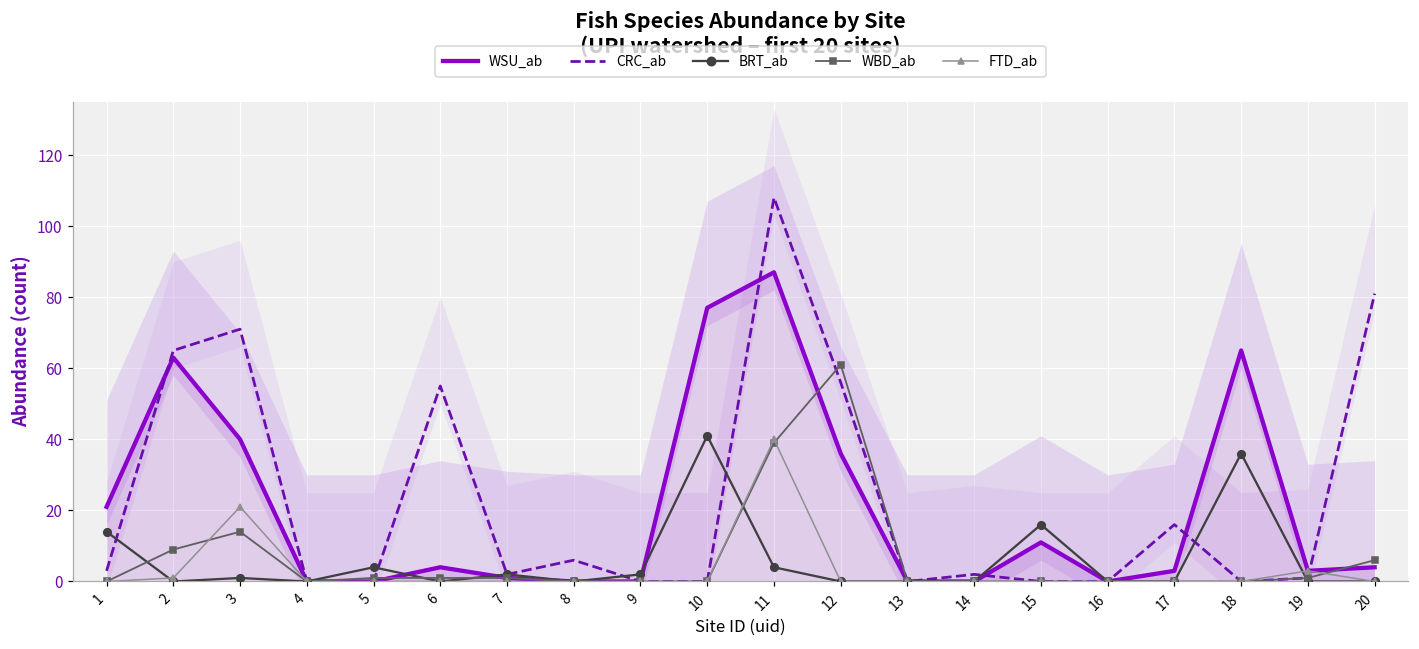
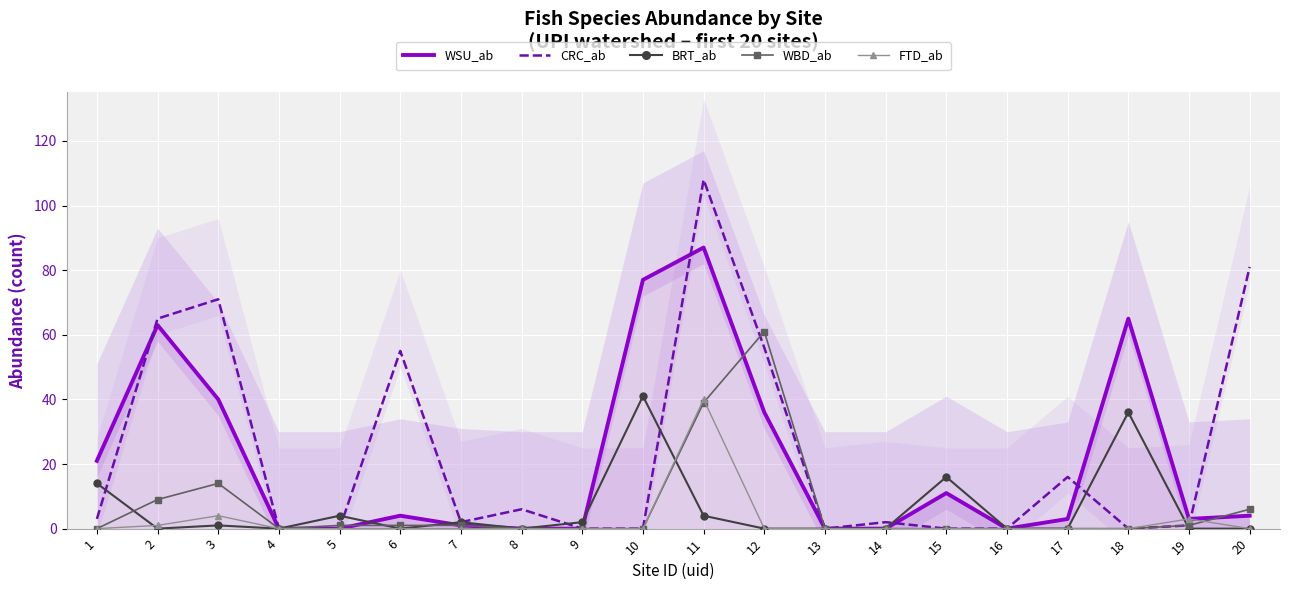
  {
    "FTD_ab": {
      "2": 1,
-     "3": 21,
+     "3": 4,
      "7": 0,
      "11": 40
    }
  }
